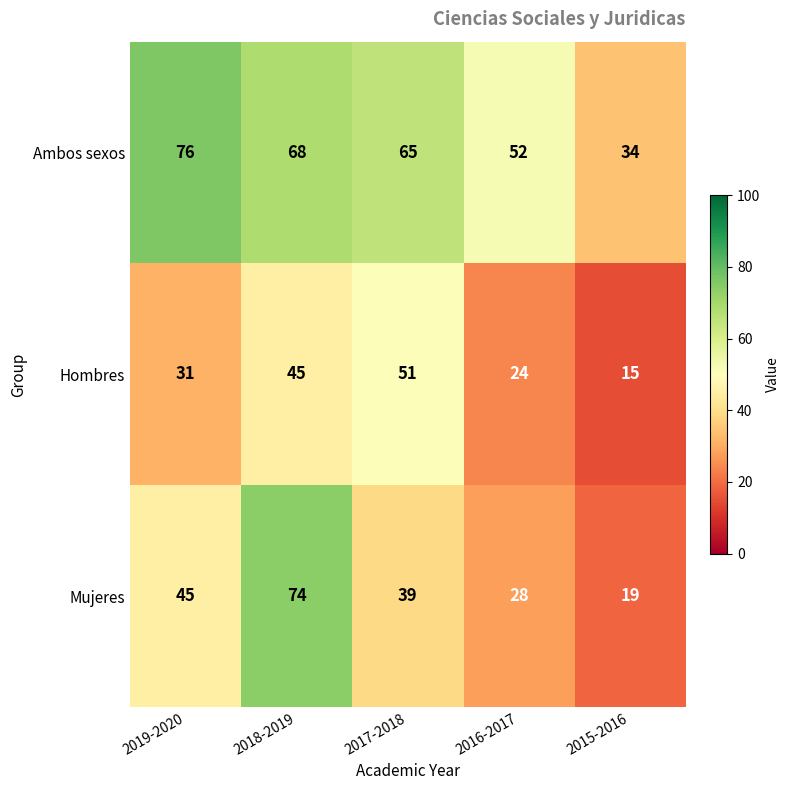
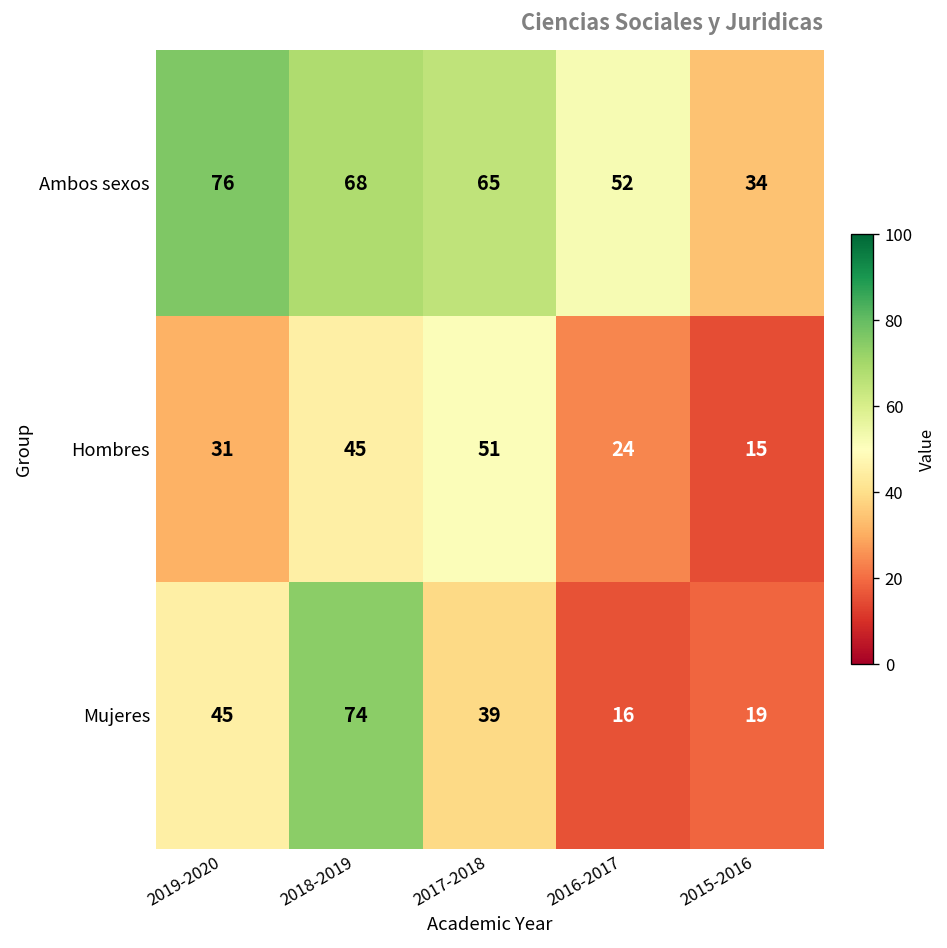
  {
    "Ambos sexos": {
      "2019-2020": 76,
      "2018-2019": 68,
      "2017-2018": 65,
      "2016-2017": 52,
      "2015-2016": 34
    },
    "Hombres": {
      "2019-2020": 31,
      "2018-2019": 45,
      "2017-2018": 51,
      "2016-2017": 24,
      "2015-2016": 15
    },
    "Mujeres": {
      "2019-2020": 45,
      "2018-2019": 74,
      "2017-2018": 39,
-     "2016-2017": 28,
+     "2016-2017": 16,
      "2015-2016": 19
    }
  }
